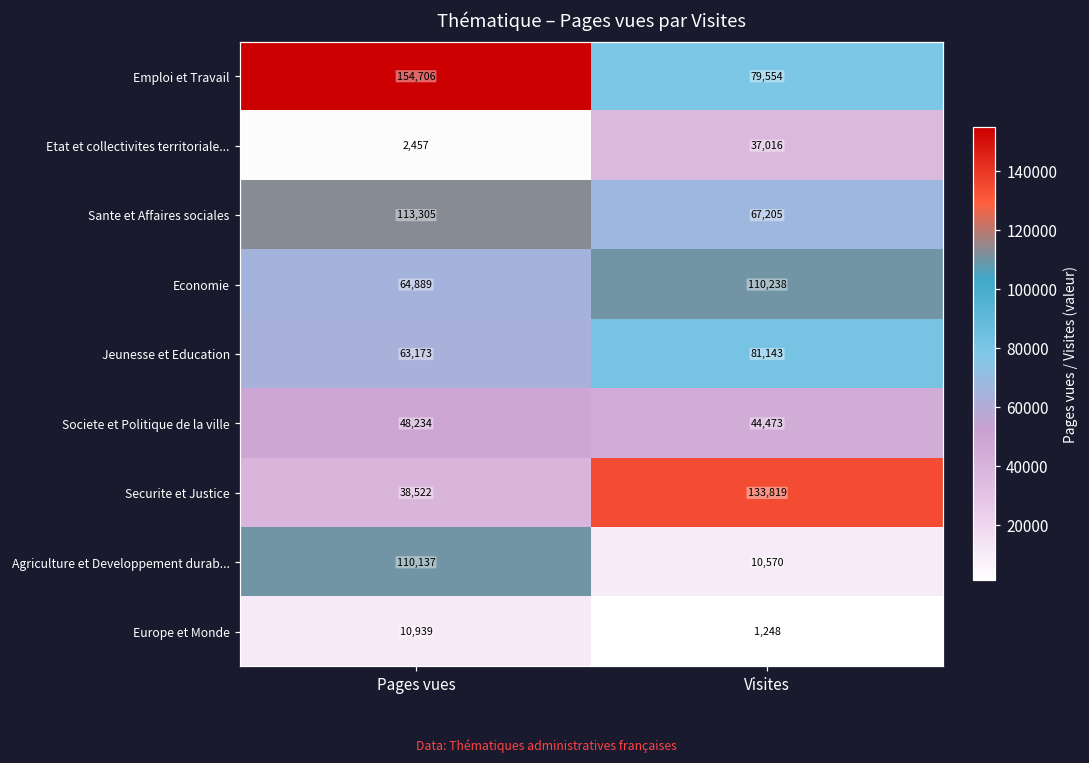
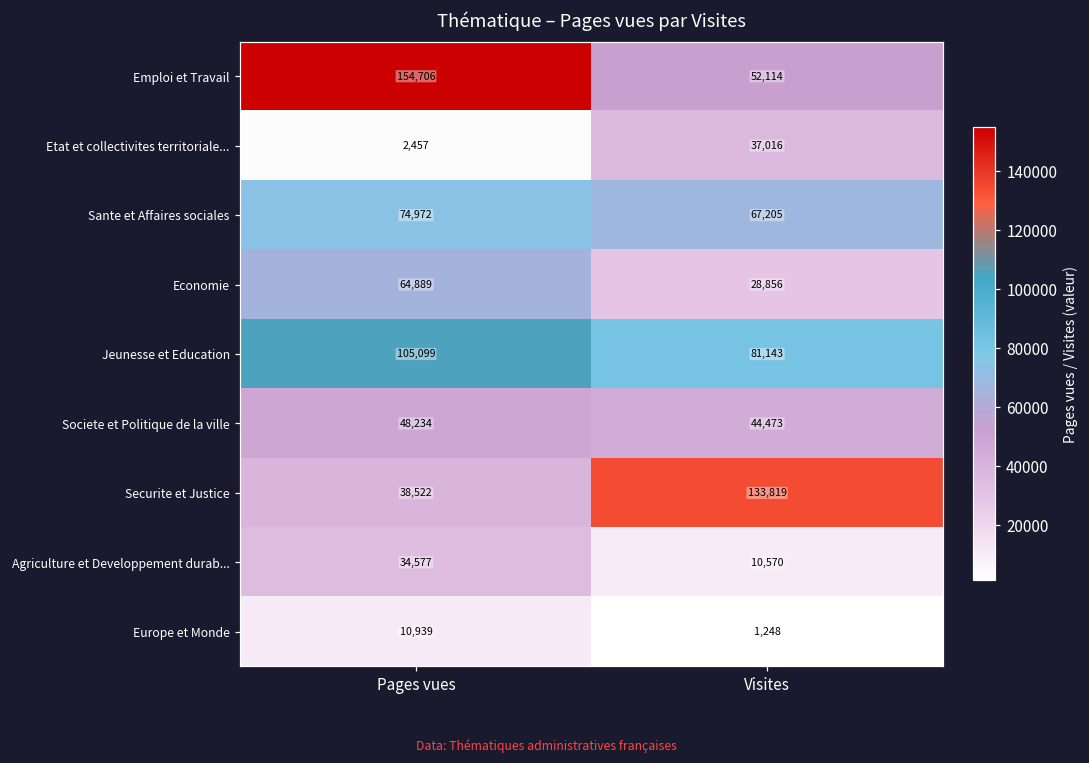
  {
    "Emploi et Travail": {
-     "Visites": "79,554"
+     "Visites": "52,114"
    },
    "Sante et Affaires sociales": {
-     "Pages vues": "113,305"
+     "Pages vues": "74,972"
    },
    "Economie": {
-     "Visites": "110,238"
+     "Visites": "28,856"
    },
    "Jeunesse et Education": {
-     "Pages vues": "63,173"
+     "Pages vues": "105,099"
    },
    "Agriculture et Developpement durab...": {
-     "Pages vues": "110,137"
+     "Pages vues": "34,577"
    }
  }
